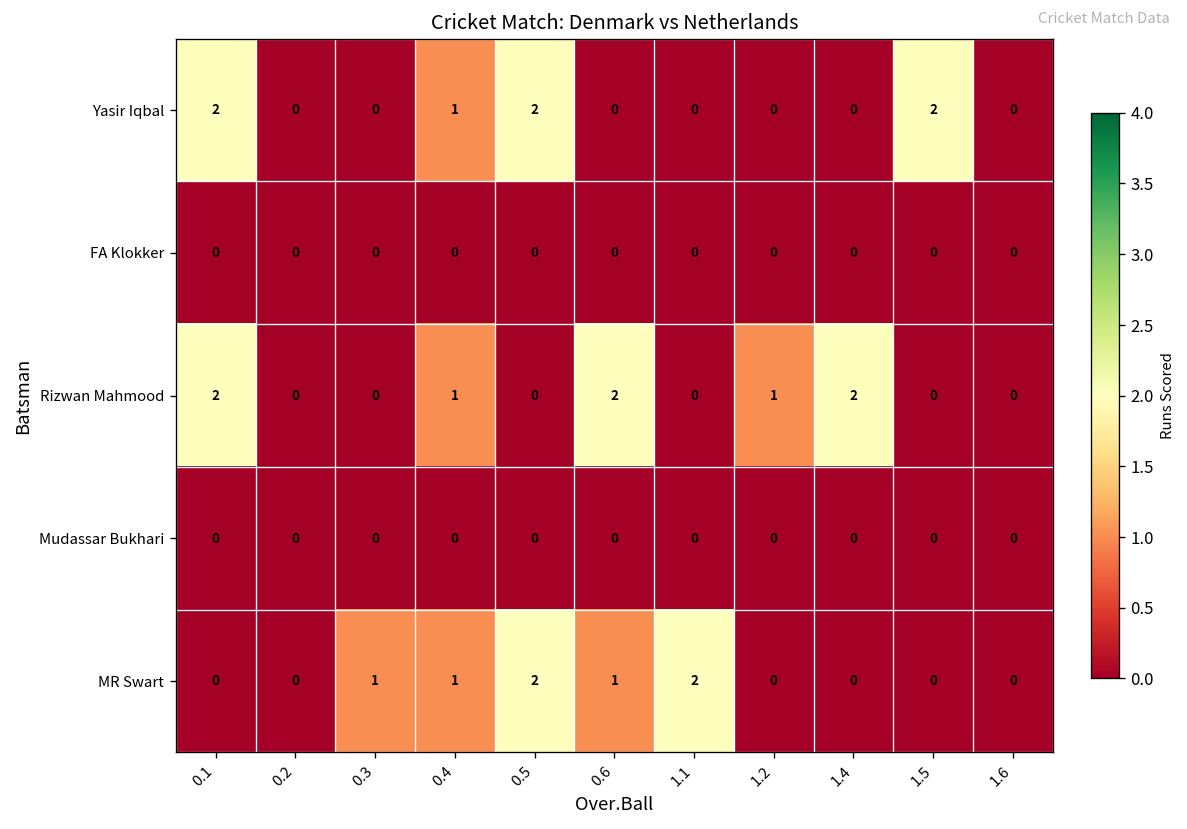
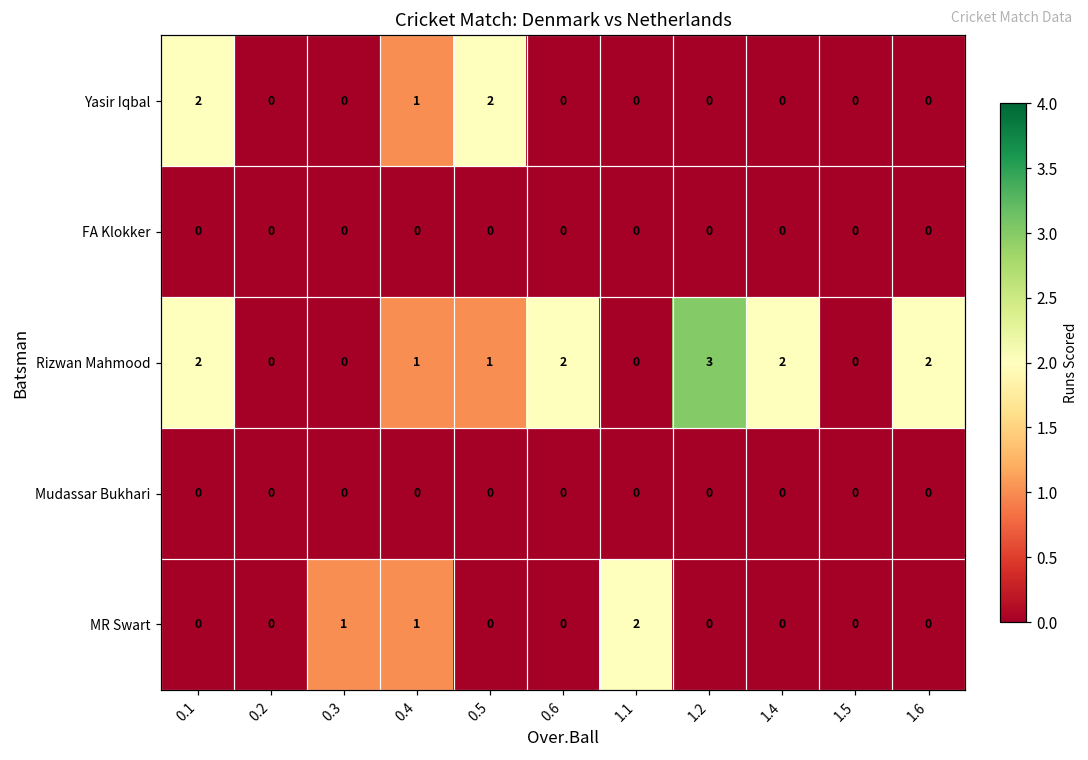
  {
    "Yasir Iqbal": {
      "0.1": 2,
      "0.2": 0,
      "0.3": 0,
      "0.4": 1,
      "0.5": 2,
      "0.6": 0,
      "1.1": 0,
      "1.2": 0,
      "1.4": 0,
-     "1.5": 2,
+     "1.5": 0,
      "1.6": 0
    },
    "FA Klokker": {
      "0.1": 0,
      "0.2": 0,
      "0.3": 0,
      "0.4": 0,
      "0.5": 0,
      "0.6": 0,
      "1.1": 0,
      "1.2": 0,
      "1.4": 0,
      "1.5": 0,
      "1.6": 0
    },
    "Rizwan Mahmood": {
      "0.1": 2,
      "0.2": 0,
      "0.3": 0,
      "0.4": 1,
-     "0.5": 0,
+     "0.5": 1,
      "0.6": 2,
      "1.1": 0,
-     "1.2": 1,
+     "1.2": 3,
      "1.4": 2,
      "1.5": 0,
-     "1.6": 0
+     "1.6": 2
    },
    "Mudassar Bukhari": {
      "0.1": 0,
      "0.2": 0,
      "0.3": 0,
      "0.4": 0,
      "0.5": 0,
      "0.6": 0,
      "1.1": 0,
      "1.2": 0,
      "1.4": 0,
      "1.5": 0,
      "1.6": 0
    },
    "MR Swart": {
      "0.1": 0,
      "0.2": 0,
      "0.3": 1,
      "0.4": 1,
-     "0.5": 2,
-     "0.6": 1,
+     "0.5": 0,
+     "0.6": 0,
      "1.1": 2,
      "1.2": 0,
      "1.4": 0,
      "1.5": 0,
      "1.6": 0
    }
  }
